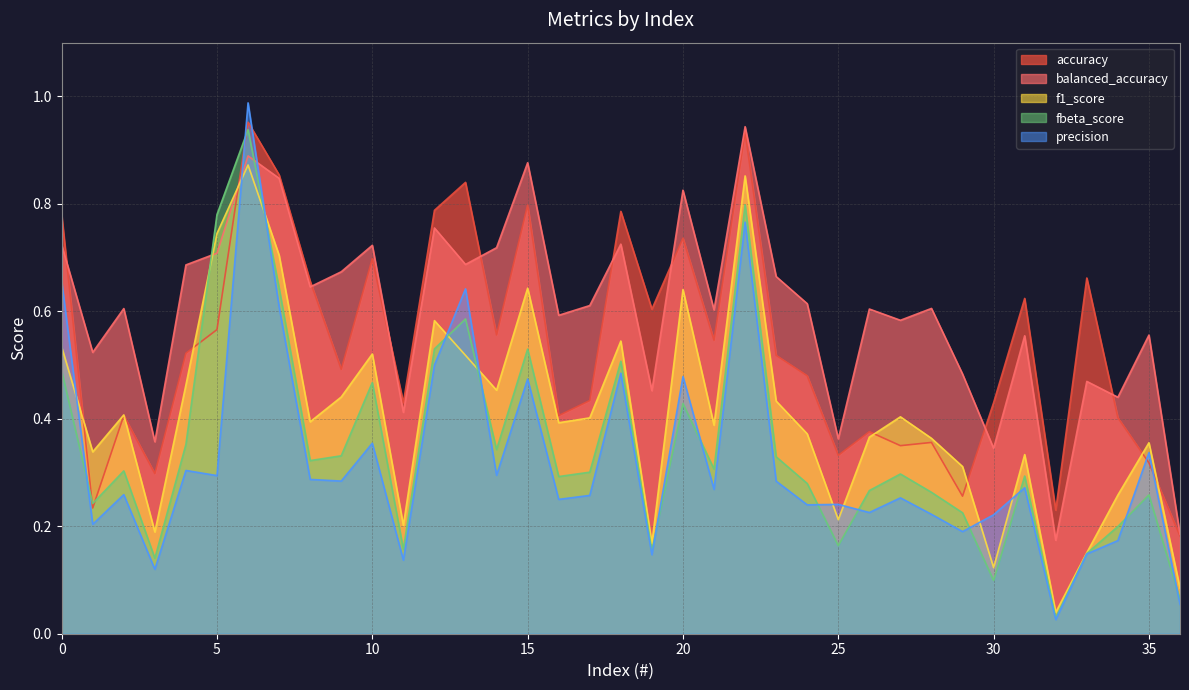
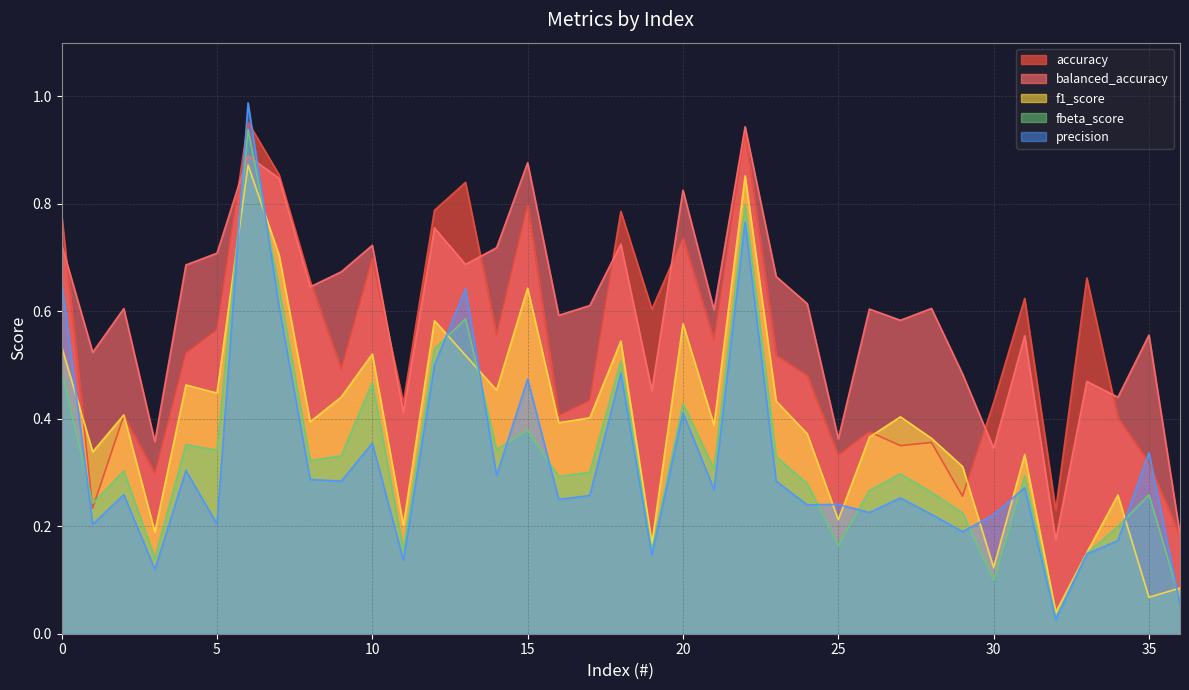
  {
    "f1_score": {
      "0": 0.53,
-     "5": 0.74,
+     "5": 0.45,
      "10": 0.52,
      "15": 0.64,
-     "20": 0.64,
+     "20": 0.58,
      "25": 0.21,
      "30": 0.12,
-     "35": 0.36
+     "35": 0.07
    },
    "fbeta_score": {
      "0": 0.49,
-     "5": 0.78,
+     "5": 0.34,
      "10": 0.47,
-     "15": 0.53,
+     "15": 0.38,
      "20": 0.43,
      "25": 0.16,
      "30": 0.10,
      "35": 0.26
    },
    "precision": {
      "0": 0.66,
-     "5": 0.29,
+     "5": 0.20,
      "10": 0.35,
      "15": 0.47,
-     "20": 0.48,
+     "20": 0.41,
      "25": 0.24,
      "30": 0.22,
      "35": 0.34
    }
  }
